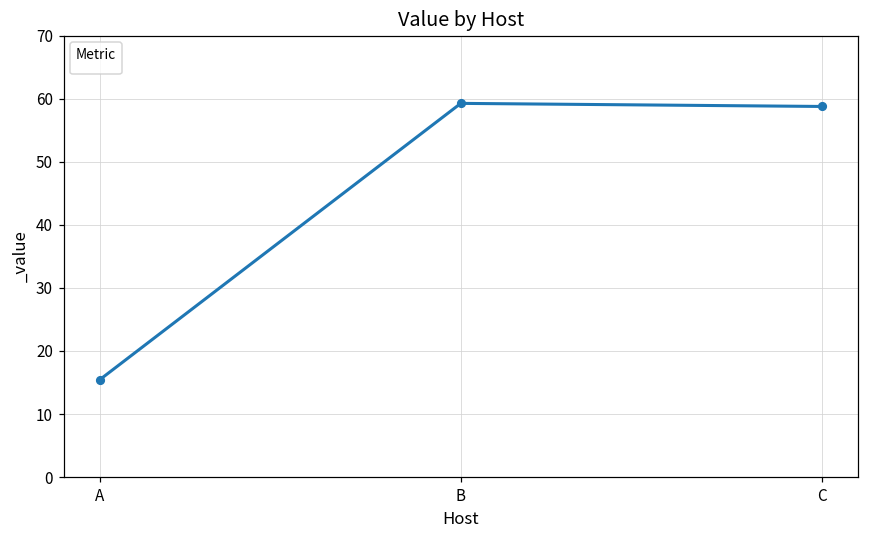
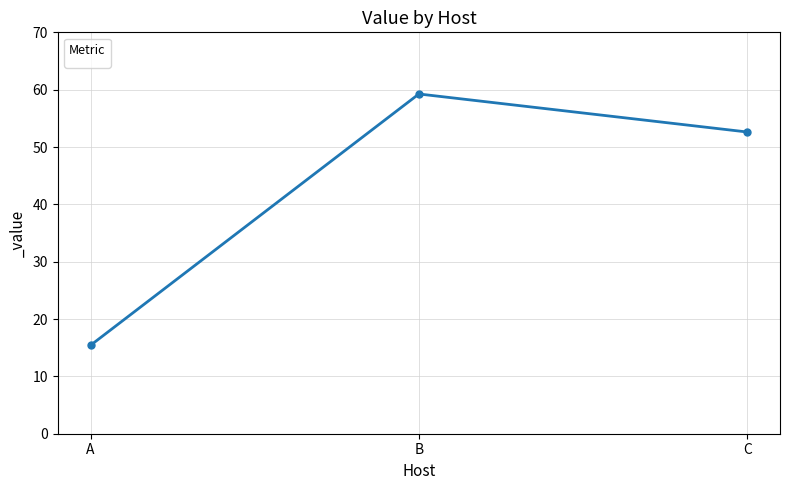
  {
    "A": 15,
    "B": 59,
-   "C": 59
+   "C": 53
  }
